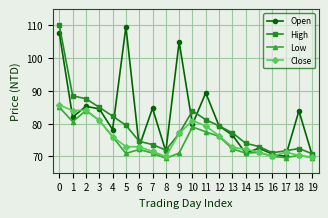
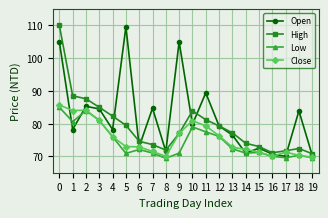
  {
    "Open": {
-     "0": 108,
-     "1": 82,
+     "0": 105,
+     "1": 78,
      "2": 85,
      "4": 78,
      "5": 110,
      "7": 85,
      "9": 105,
      "10": 80,
      "11": 89,
      "18": 84
    }
  }
